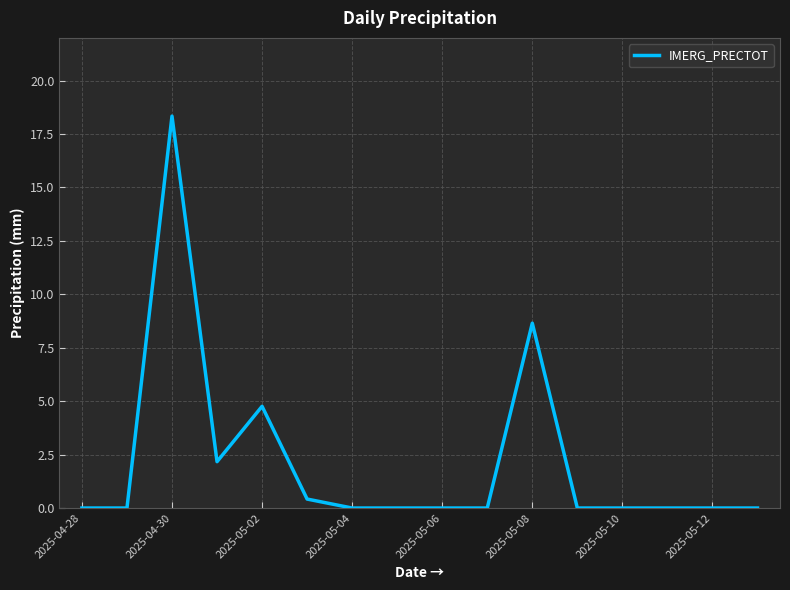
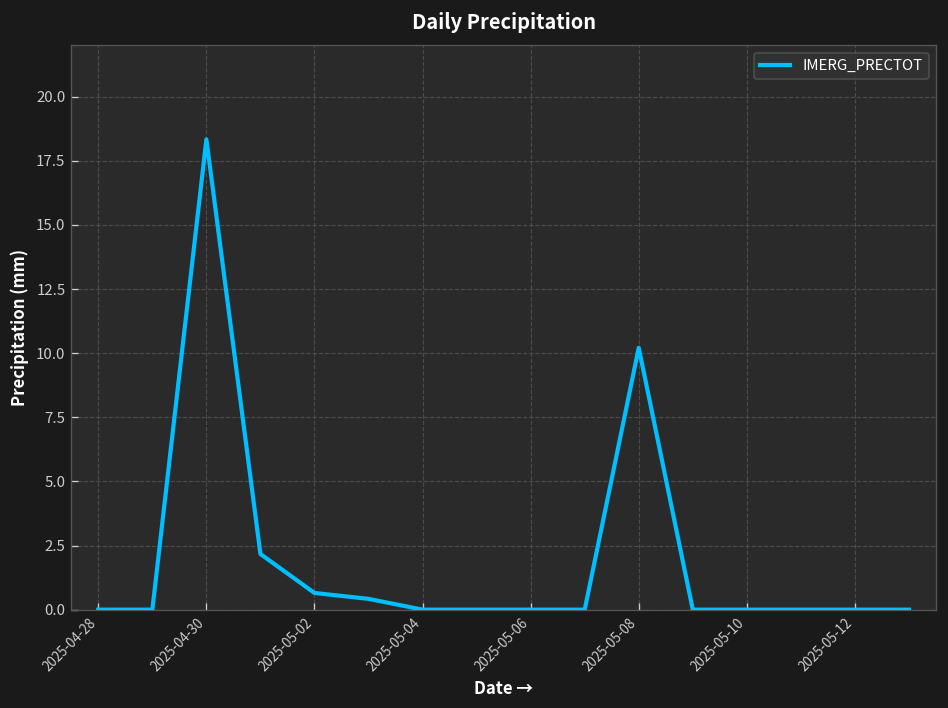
  {
    "2025-04-28": 0.0,
    "2025-04-30": 18.3,
-   "2025-05-02": 4.8,
+   "2025-05-02": 0.7,
    "2025-05-04": 0.0,
    "2025-05-06": 0.0,
-   "2025-05-08": 8.7,
+   "2025-05-08": 10.2,
    "2025-05-10": 0.0,
    "2025-05-12": 0.0
  }
